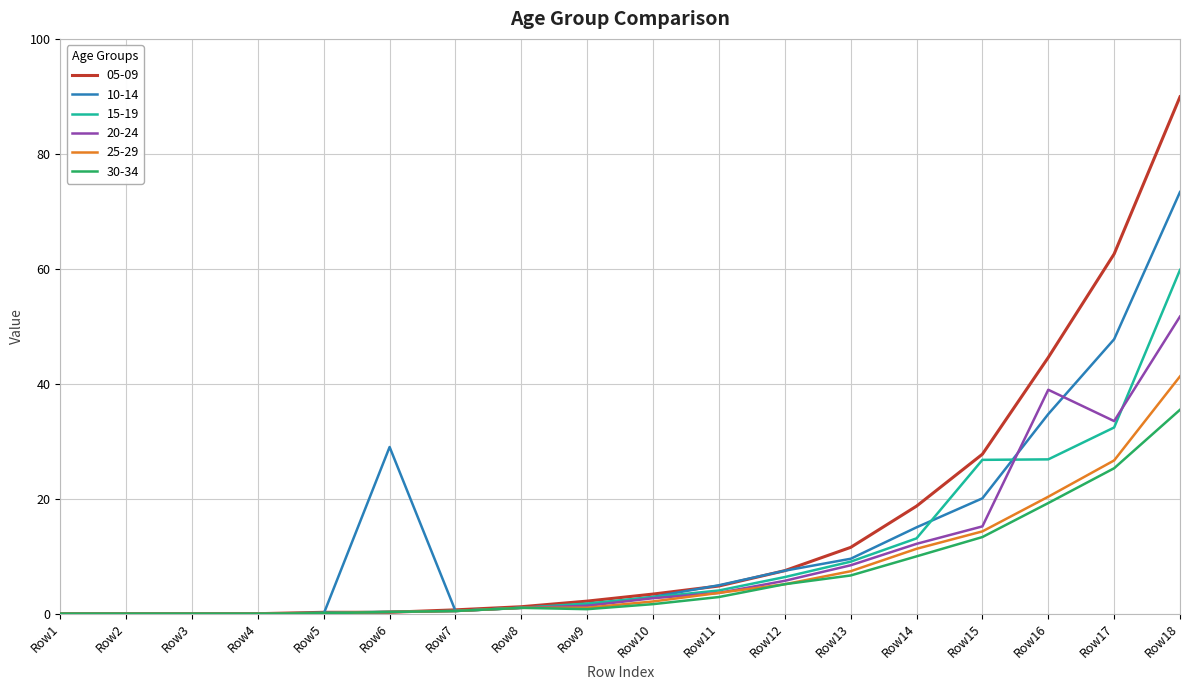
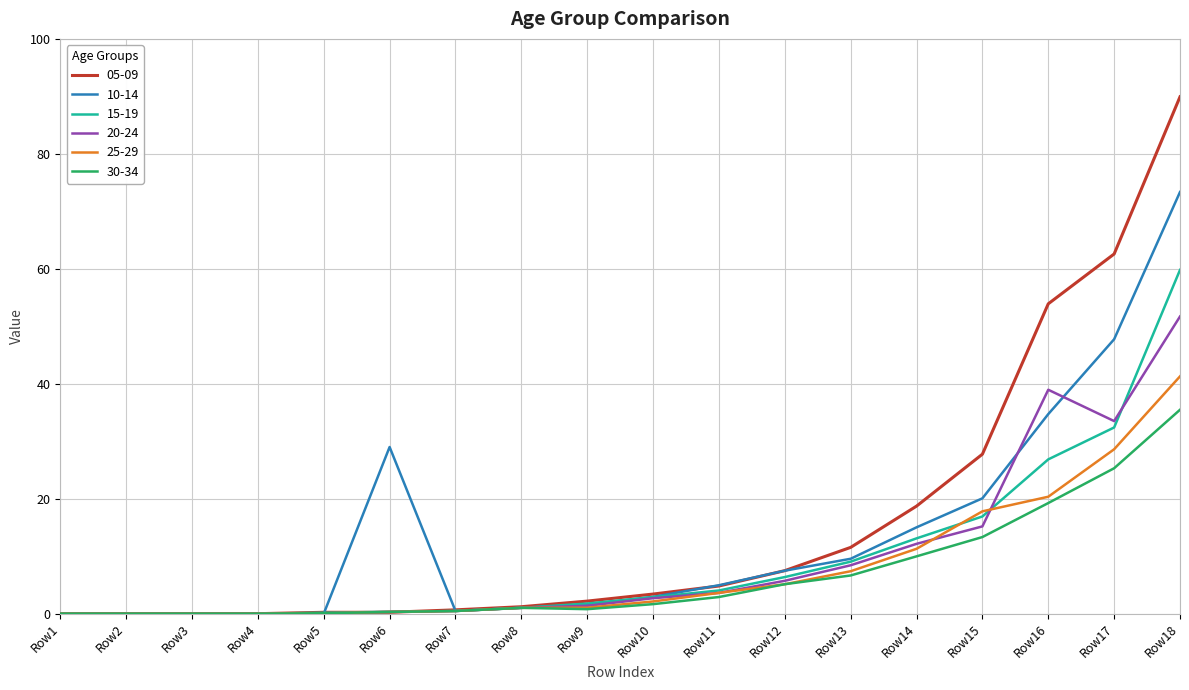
  {
    "05-09": {
      "Row10": 3,
      "Row13": 12,
      "Row14": 19,
      "Row15": 28,
-     "Row16": 45,
+     "Row16": 54,
      "Row17": 63,
      "Row18": 90
    },
    "10-14": {
      "Row6": 29,
      "Row13": 10,
      "Row14": 15,
      "Row15": 20,
      "Row16": 35,
      "Row17": 48,
      "Row18": 73
    },
    "15-19": {
      "Row12": 6,
      "Row13": 9,
      "Row14": 13,
-     "Row15": 27,
+     "Row15": 17,
      "Row16": 27,
      "Row17": 32,
      "Row18": 60
    },
    "20-24": {
      "Row12": 6,
      "Row13": 8,
      "Row14": 12,
      "Row15": 15,
      "Row16": 39,
      "Row17": 34,
      "Row18": 52
    },
    "25-29": {
      "Row10": 2,
      "Row13": 7,
      "Row14": 11,
-     "Row15": 14,
+     "Row15": 18,
      "Row16": 20,
-     "Row17": 27,
+     "Row17": 29,
      "Row18": 41
    },
    "30-34": {
      "Row10": 2,
      "Row11": 3,
      "Row13": 7,
      "Row14": 10,
      "Row15": 13,
      "Row16": 19,
      "Row17": 25,
      "Row18": 35
    }
  }
